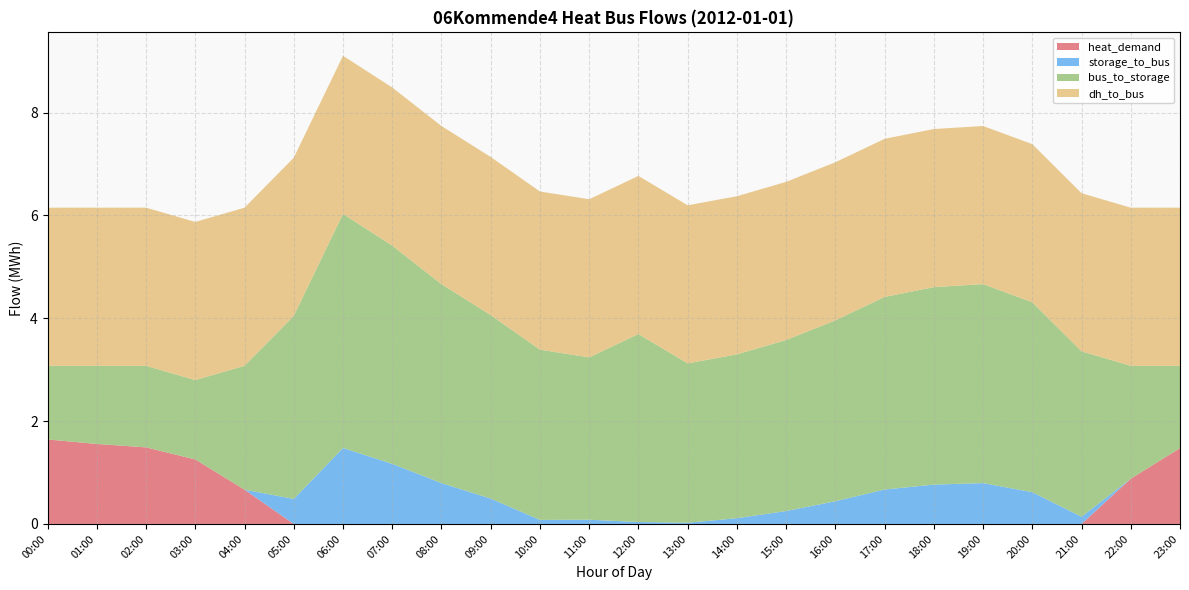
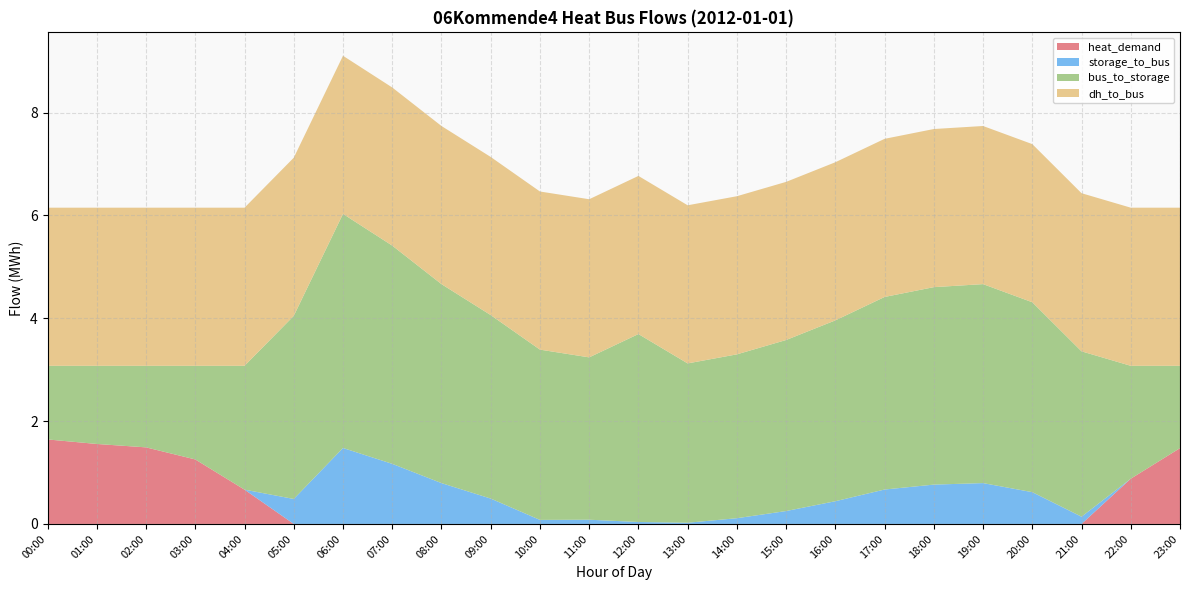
  {
    "heat_demand": {
      "05:00": 0.0,
      "06:00": 0.0,
      "07:00": 0.0,
      "08:00": 0.0,
      "09:00": 0.0,
      "10:00": 0.0,
      "11:00": 0.0,
      "14:00": 0.0,
      "15:00": 0.0,
      "16:00": 0.0,
      "17:00": 0.0,
      "18:00": 0.0,
      "19:00": 0.0,
      "20:00": 0.0,
      "21:00": 0.0
    },
    "bus_to_storage": {
      "00:00": 1.4,
      "01:00": 1.5,
      "02:00": 1.6,
-     "03:00": 1.5,
+     "03:00": 1.8,
      "04:00": 2.4,
      "05:00": 3.6,
      "06:00": 4.6,
      "07:00": 4.2,
      "08:00": 3.9,
      "09:00": 3.6,
      "10:00": 3.3,
      "11:00": 3.2,
      "12:00": 3.7,
      "13:00": 3.1,
      "14:00": 3.2,
      "15:00": 3.3,
      "16:00": 3.5,
      "17:00": 3.7,
      "18:00": 3.8,
      "19:00": 3.9,
      "20:00": 3.7,
      "21:00": 3.2,
      "22:00": 2.2,
      "23:00": 1.6
    },
    "dh_to_bus": {
      "00:00": 3.1,
      "01:00": 3.1,
      "02:00": 3.1,
      "03:00": 3.1,
      "04:00": 3.1,
      "05:00": 3.1,
      "06:00": 3.1,
      "07:00": 3.1,
      "08:00": 3.1,
      "09:00": 3.1,
      "10:00": 3.1,
      "11:00": 3.1,
      "12:00": 3.1,
      "13:00": 3.1,
      "14:00": 3.1,
      "15:00": 3.1,
      "16:00": 3.1,
      "17:00": 3.1,
      "18:00": 3.1,
      "19:00": 3.1,
      "20:00": 3.1,
      "21:00": 3.1,
      "22:00": 3.1,
      "23:00": 3.1
    }
  }
